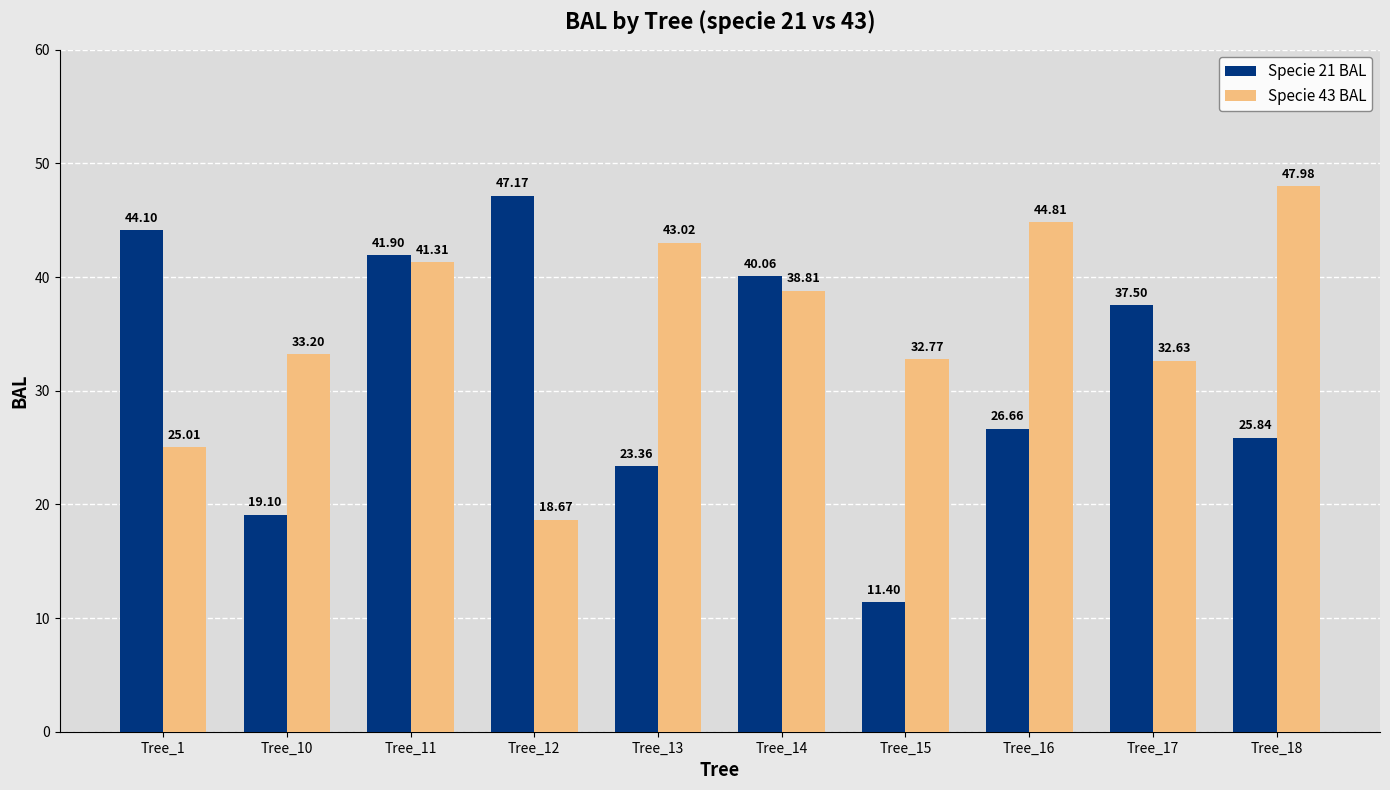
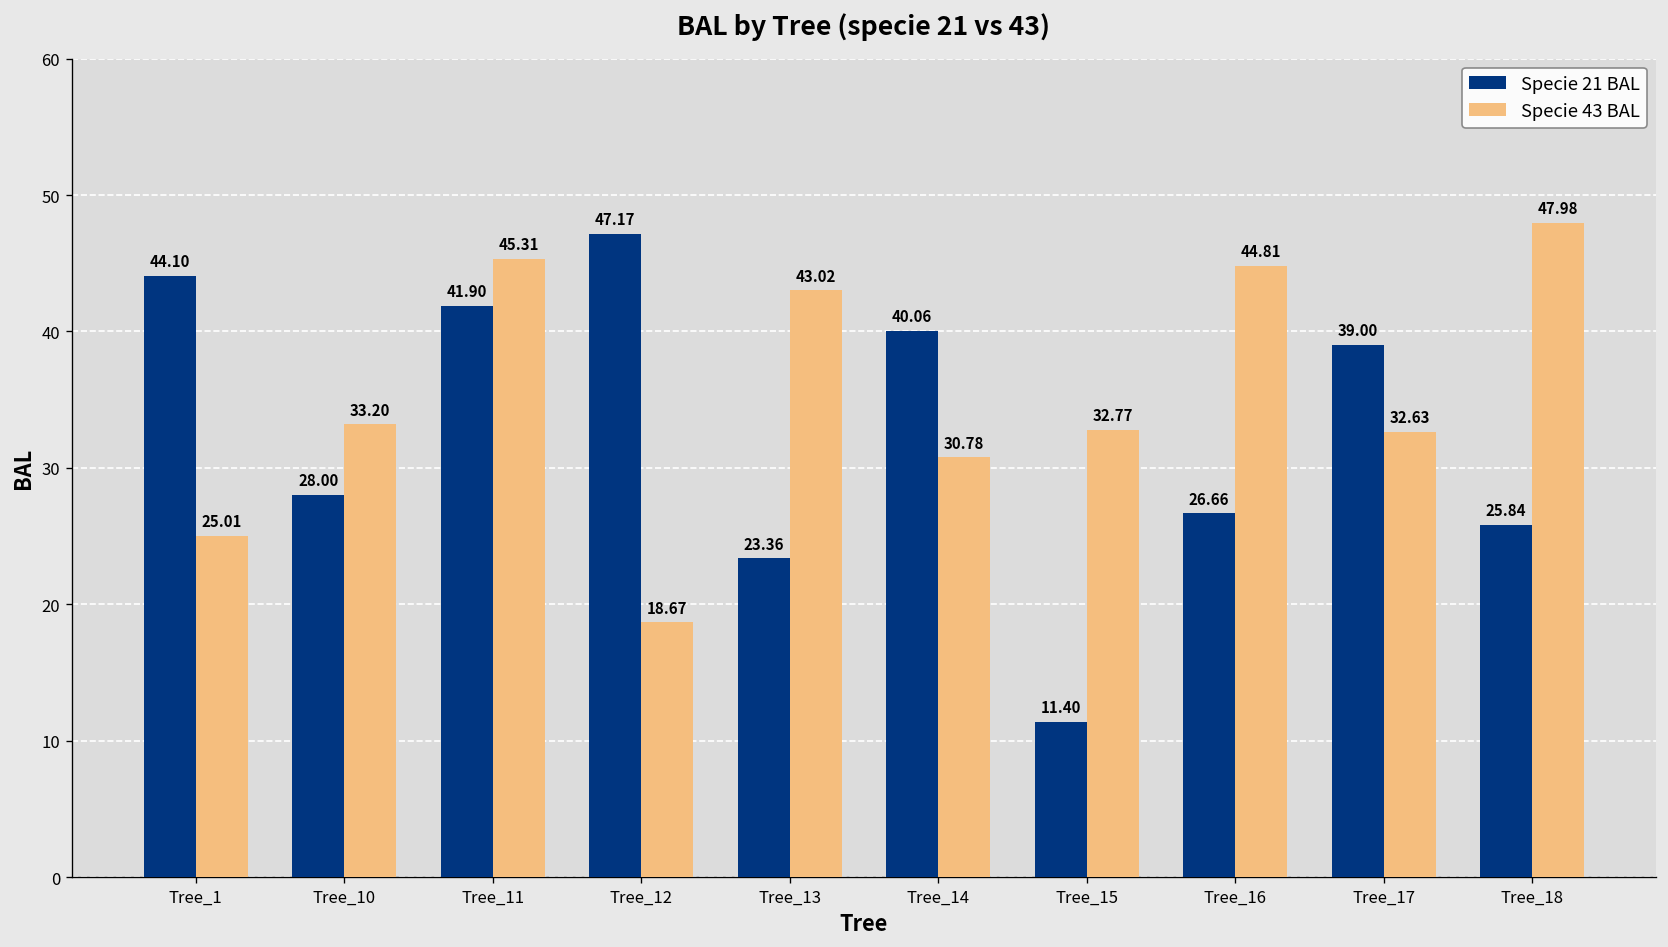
  {
    "Specie 21 BAL": {
      "Tree_1": 44.10,
-     "Tree_10": 19.10,
+     "Tree_10": 28.00,
      "Tree_11": 41.90,
      "Tree_12": 47.17,
      "Tree_13": 23.36,
      "Tree_14": 40.06,
      "Tree_15": 11.40,
      "Tree_16": 26.66,
-     "Tree_17": 37.50,
+     "Tree_17": 39.00,
      "Tree_18": 25.84
    },
    "Specie 43 BAL": {
      "Tree_1": 25.01,
      "Tree_10": 33.20,
-     "Tree_11": 41.31,
+     "Tree_11": 45.31,
      "Tree_12": 18.67,
      "Tree_13": 43.02,
-     "Tree_14": 38.81,
+     "Tree_14": 30.78,
      "Tree_15": 32.77,
      "Tree_16": 44.81,
      "Tree_17": 32.63,
      "Tree_18": 47.98
    }
  }
